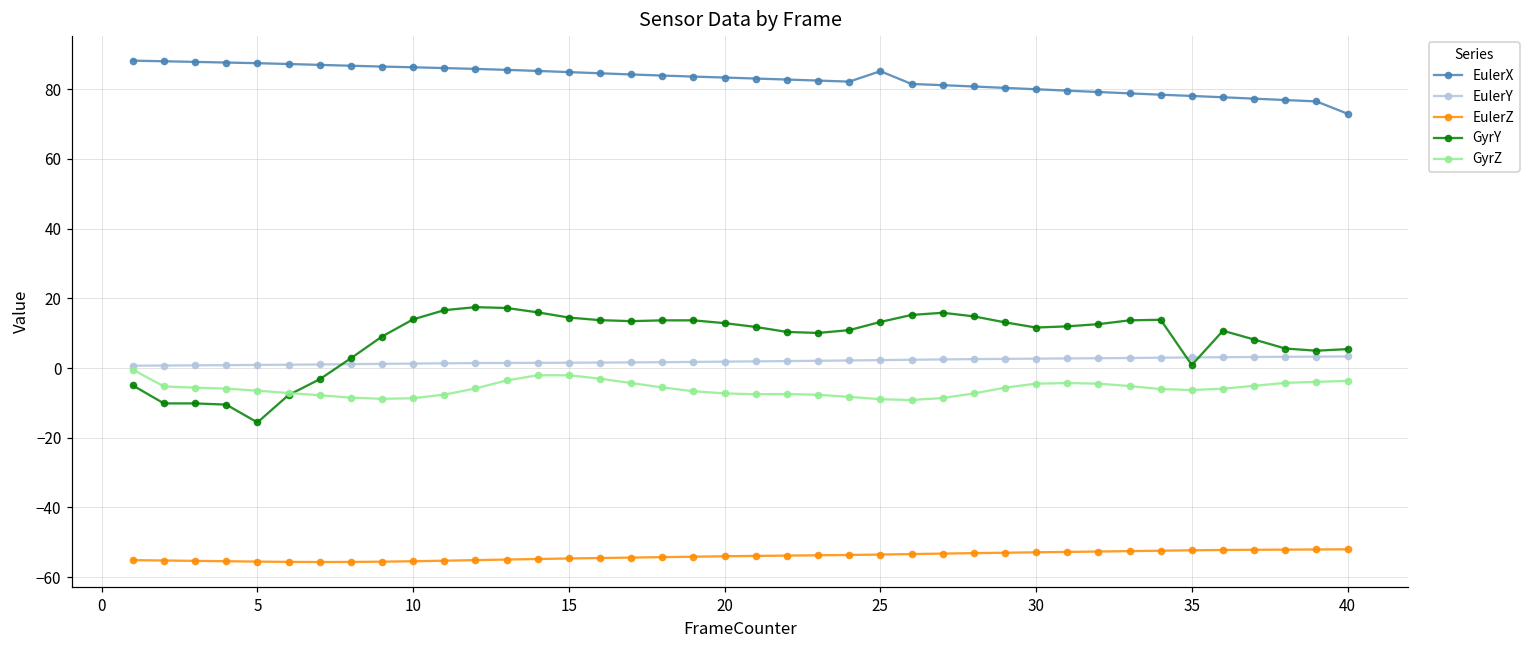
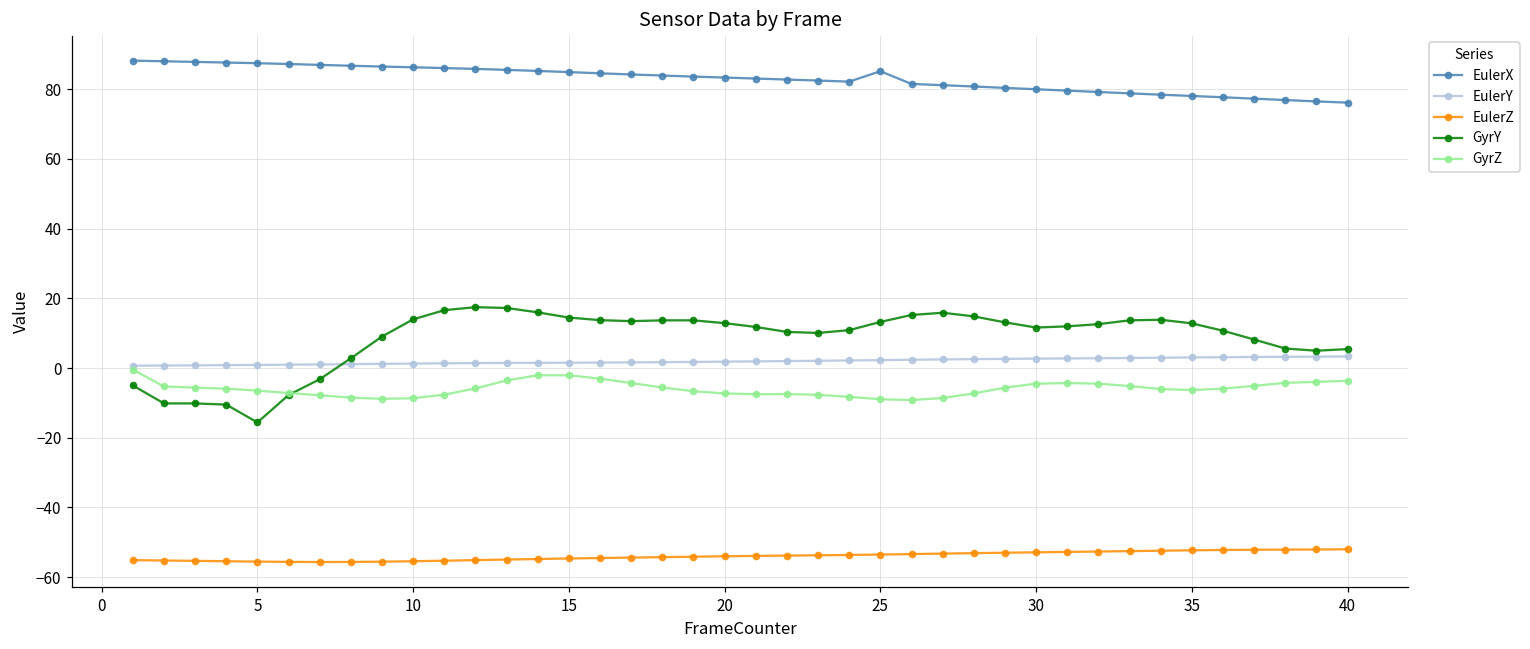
  {
    "EulerX": {
      "5": 87,
      "10": 86,
      "15": 85,
      "20": 83,
      "25": 85,
      "30": 80,
      "35": 78,
-     "40": 73
+     "40": 76
    },
    "EulerY": {
      "5": 1,
      "10": 1,
      "15": 2,
      "20": 2,
      "25": 2,
      "30": 3,
      "35": 3,
      "40": 3
    },
    "EulerZ": {
      "5": -56,
      "10": -55,
      "15": -55,
      "20": -54,
      "25": -54,
      "30": -53,
      "35": -52,
      "40": -52
    },
    "GyrY": {
      "5": -16,
      "10": 14,
      "15": 14,
      "20": 13,
      "25": 13,
      "30": 12,
-     "35": 1,
+     "35": 13,
      "40": 5
    },
    "GyrZ": {
      "5": -6,
      "10": -9,
      "15": -2,
      "20": -7,
      "25": -9,
      "30": -4,
      "35": -6,
      "40": -4
    }
  }
